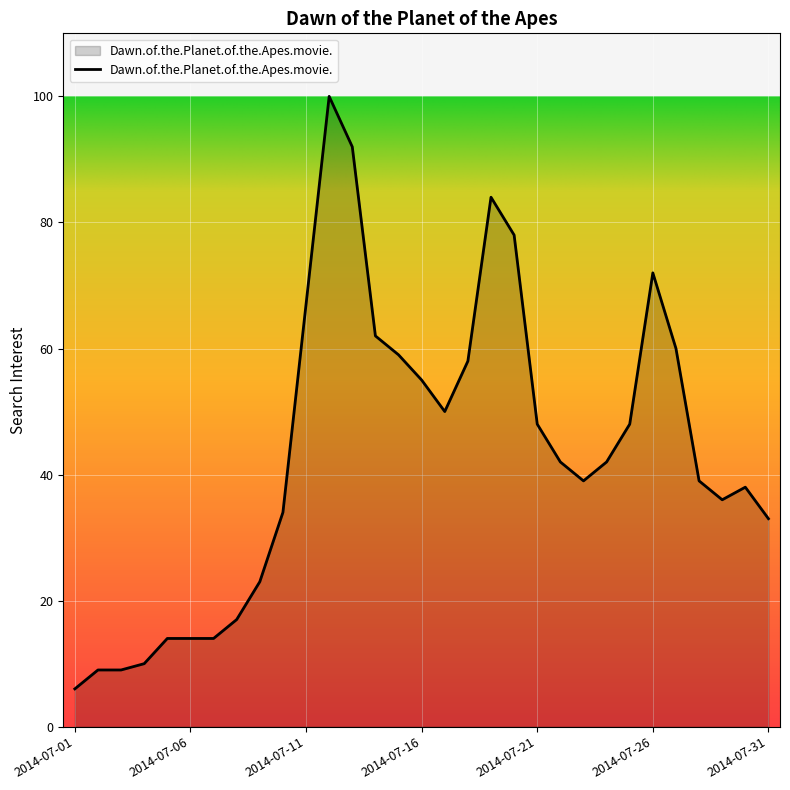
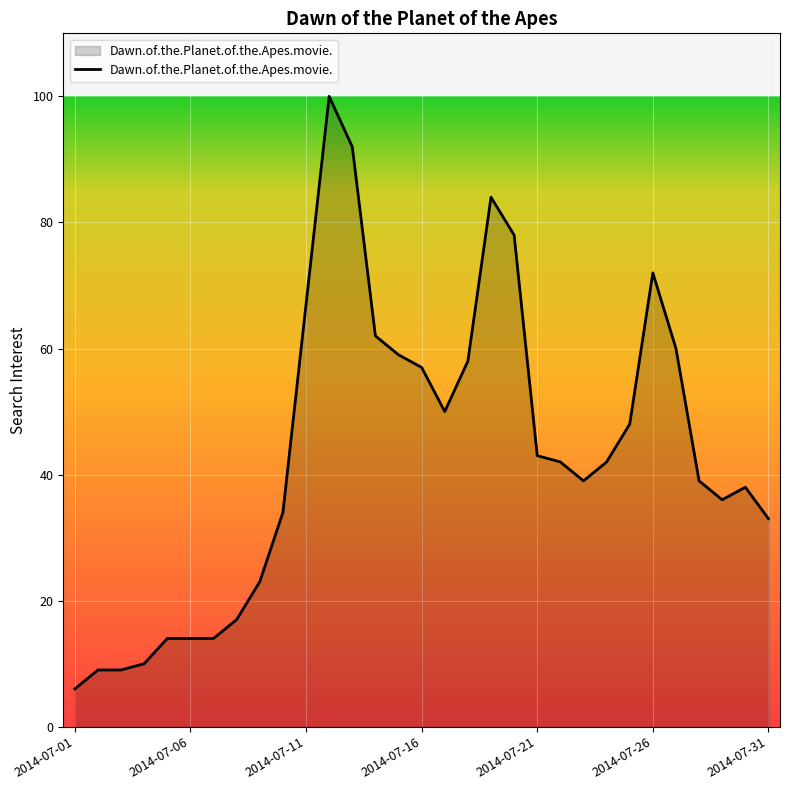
  {
    "2014-07-01": 6,
    "2014-07-06": 14,
    "2014-07-11": 67,
-   "2014-07-16": 55,
-   "2014-07-21": 48,
+   "2014-07-16": 57,
+   "2014-07-21": 43,
    "2014-07-26": 72,
    "2014-07-31": 33
  }
